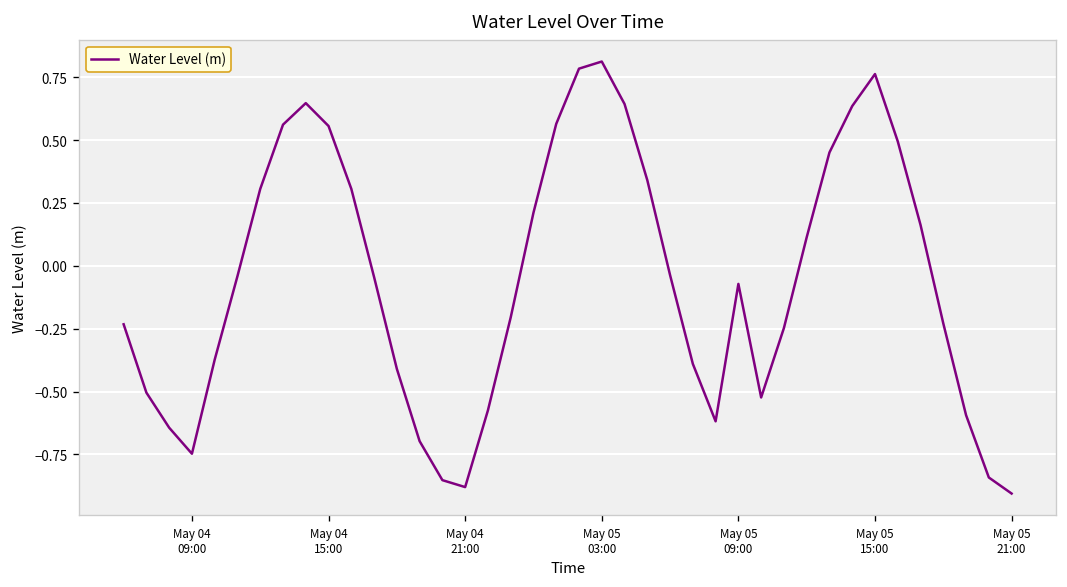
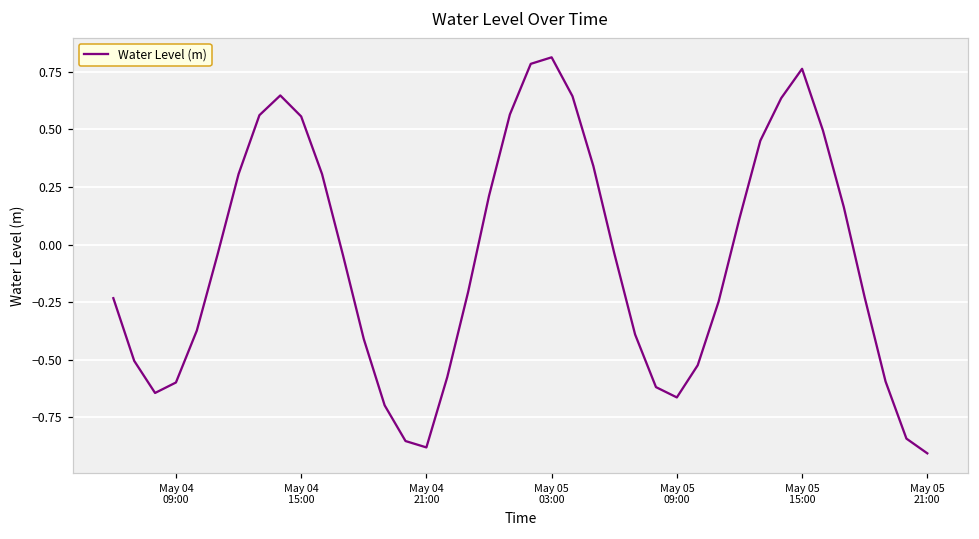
  {
-   "May 04 09:00": -0.75,
+   "May 04 09:00": -0.60,
    "May 04 15:00": 0.56,
    "May 04 21:00": -0.88,
    "May 05 03:00": 0.81,
-   "May 05 09:00": -0.07,
+   "May 05 09:00": -0.66,
    "May 05 15:00": 0.76,
    "May 05 21:00": -0.91
  }
